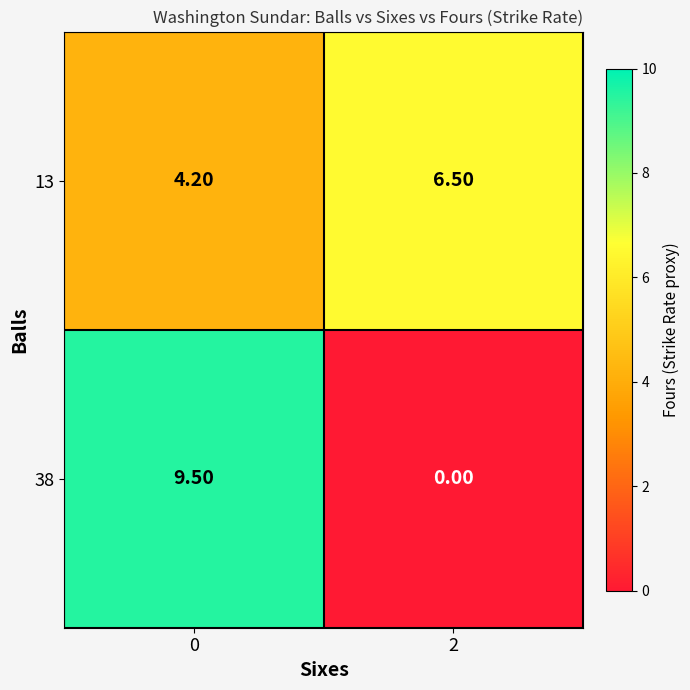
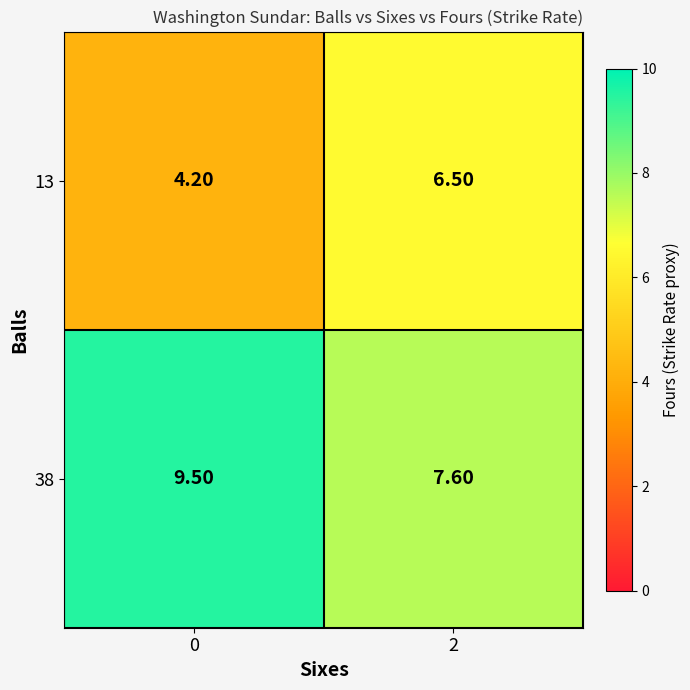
  {
    "13": {
      "0": 4.20,
      "2": 6.50
    },
    "38": {
      "0": 9.50,
-     "2": 0.00
+     "2": 7.60
    }
  }
